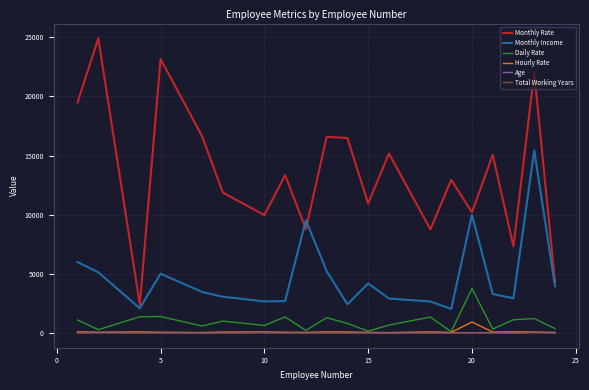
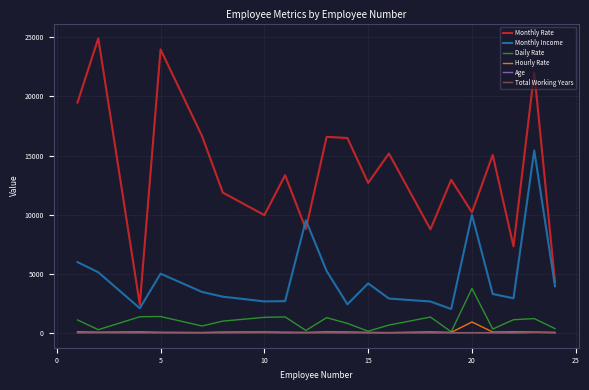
  {
    "Monthly Rate": {
-     "5": 23200,
+     "5": 24000,
      "10": 10000,
-     "15": 10900
+     "15": 12700
    },
    "Monthly Income": {
      "5": 5000,
      "10": 2700,
      "15": 4200
    },
    "Daily Rate": {
      "5": 1400,
-     "10": 600,
+     "10": 1300,
      "20": 3800
    },
    "Hourly Rate": {
      "20": 900
    }
  }
